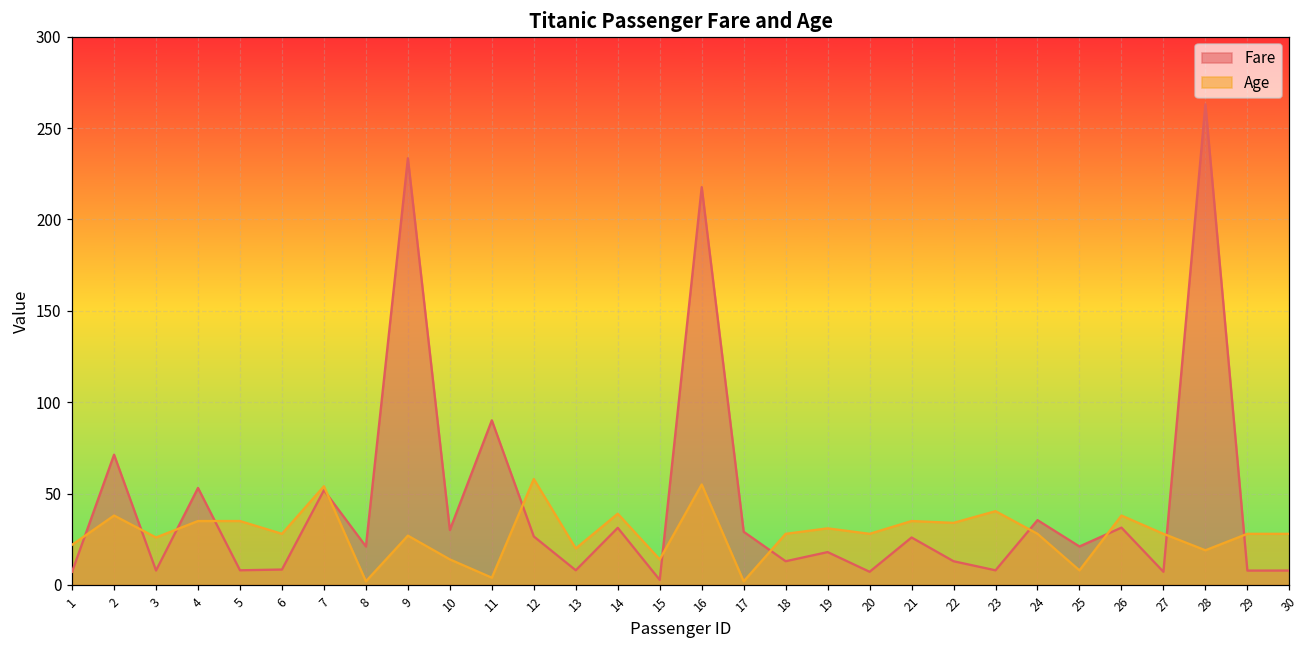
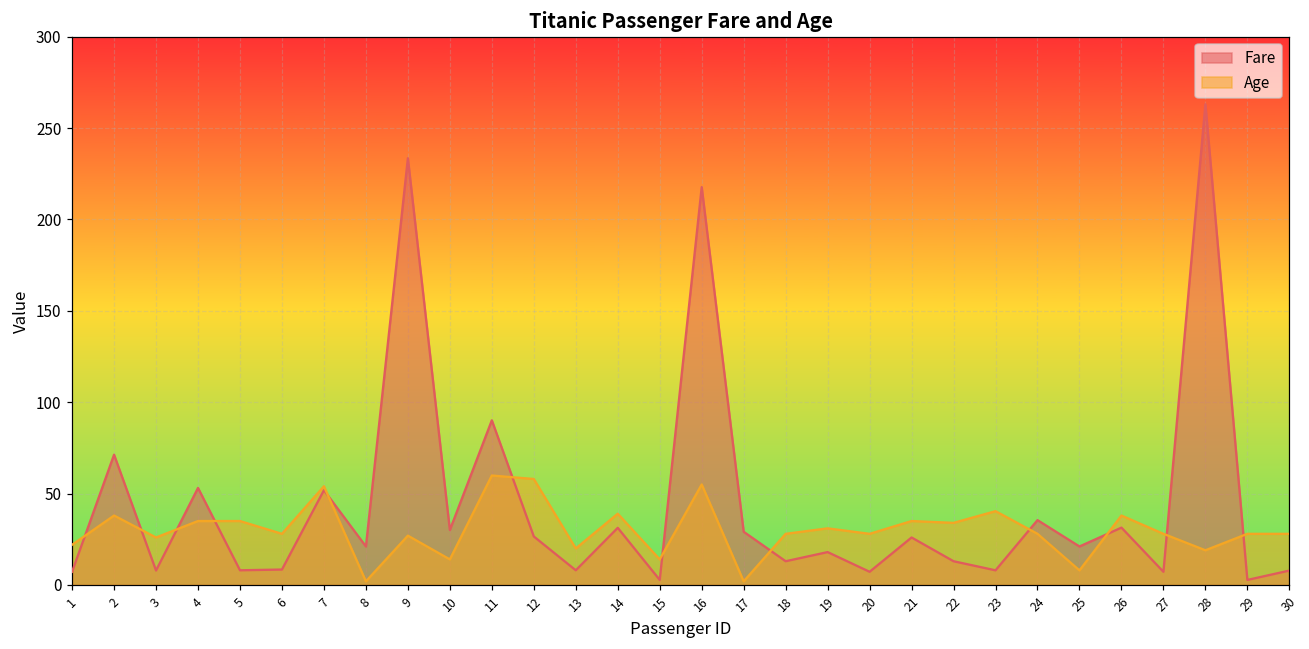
  {
    "Fare": {
      "1": 7,
      "2": 71,
      "3": 8,
      "4": 53,
      "5": 8,
      "6": 8,
      "7": 52,
      "8": 21,
      "9": 233,
      "10": 30,
      "11": 90,
      "12": 27,
      "13": 8,
      "14": 31,
      "15": 3,
      "16": 218,
      "17": 29,
      "18": 13,
      "19": 18,
      "20": 7,
      "21": 26,
      "22": 13,
      "23": 8,
      "24": 36,
      "25": 21,
      "26": 31,
      "27": 7,
      "28": 263,
-     "29": 8,
+     "29": 3,
      "30": 8
    },
    "Age": {
      "1": 22,
      "2": 38,
      "3": 26,
      "4": 35,
      "5": 35,
      "6": 28,
      "7": 54,
      "8": 2,
      "9": 27,
      "10": 14,
-     "11": 4,
+     "11": 60,
      "12": 58,
      "13": 20,
      "14": 39,
      "15": 14,
      "16": 55,
      "17": 2,
      "18": 28,
      "19": 31,
      "20": 28,
      "21": 35,
      "22": 34,
      "23": 40,
      "24": 28,
      "25": 8,
      "26": 38,
      "27": 28,
      "28": 19,
      "29": 28,
      "30": 28
    }
  }
